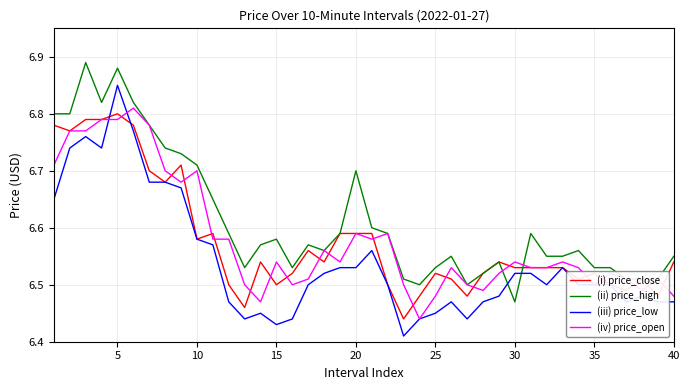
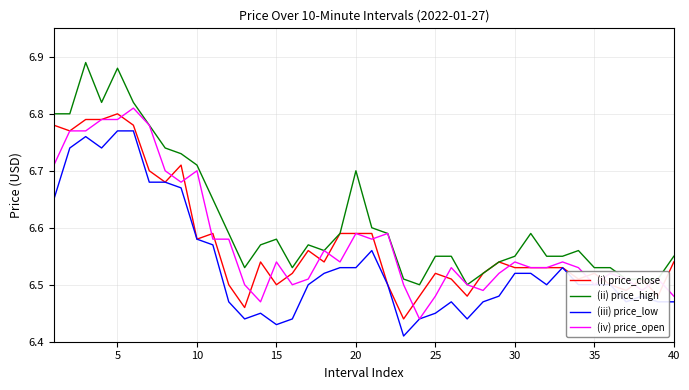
  {
    "(i) price_close": {
      "5": 6.80,
      "15": 6.50,
      "25": 6.52,
      "30": 6.53,
      "40": 6.54
    },
    "(ii) price_high": {
      "5": 6.88,
      "10": 6.71,
      "15": 6.58,
      "20": 6.70,
-     "25": 6.53,
-     "30": 6.47,
+     "25": 6.55,
+     "30": 6.55,
      "35": 6.53,
      "40": 6.55
    },
    "(iii) price_low": {
-     "5": 6.85,
+     "5": 6.77,
      "15": 6.43,
      "20": 6.53,
      "25": 6.45,
      "30": 6.52,
      "40": 6.47
    },
    "(iv) price_open": {
      "5": 6.79,
      "10": 6.70,
      "15": 6.54,
      "25": 6.48,
      "30": 6.54,
      "40": 6.48
    }
  }
